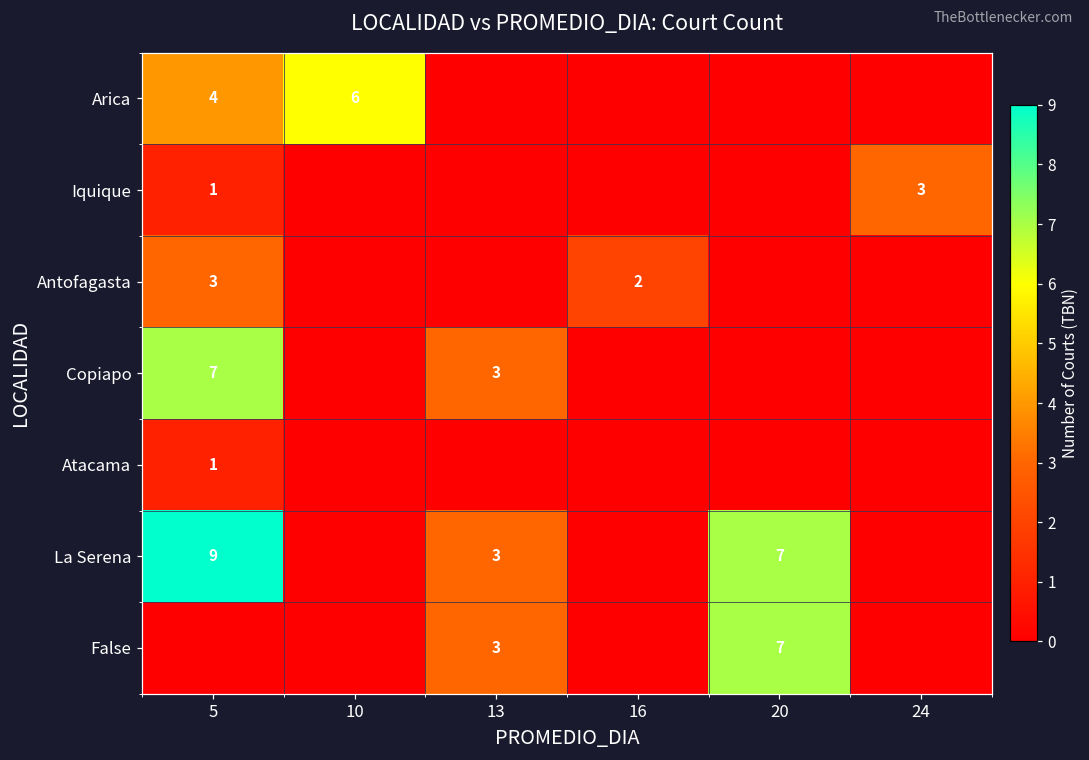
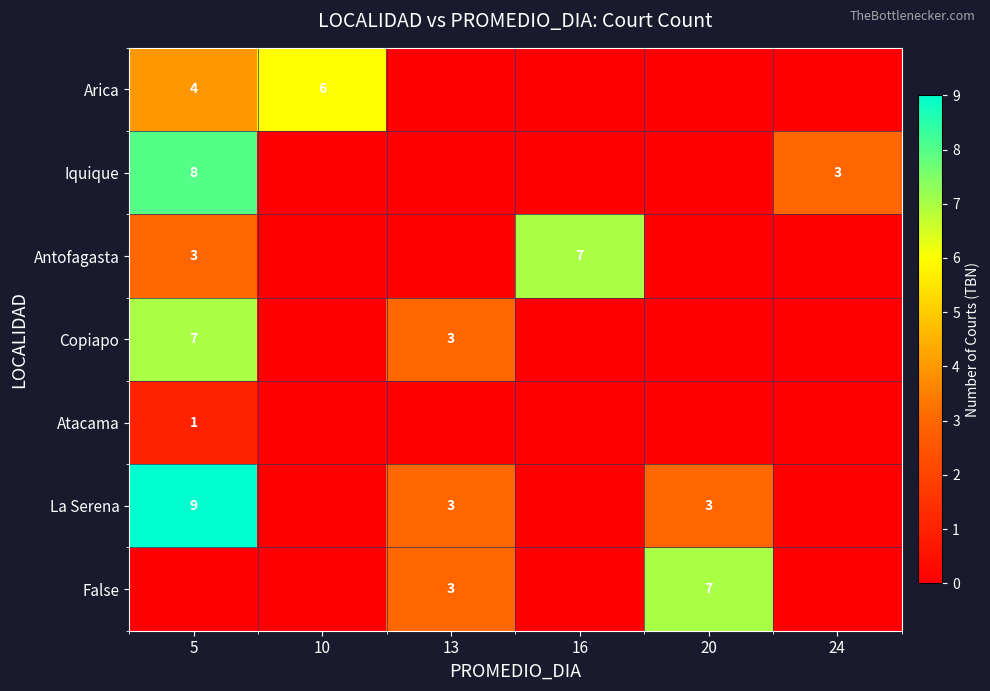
  {
    "Arica": {
      "5": 4,
      "10": 6
    },
    "Iquique": {
-     "5": 1,
+     "5": 8,
      "24": 3
    },
    "Antofagasta": {
      "5": 3,
-     "16": 2
+     "16": 7
    },
    "Copiapo": {
      "5": 7,
      "13": 3
    },
    "Atacama": {
      "5": 1
    },
    "La Serena": {
      "5": 9,
      "13": 3,
-     "20": 7
+     "20": 3
    },
    "False": {
      "13": 3,
      "20": 7
    }
  }
